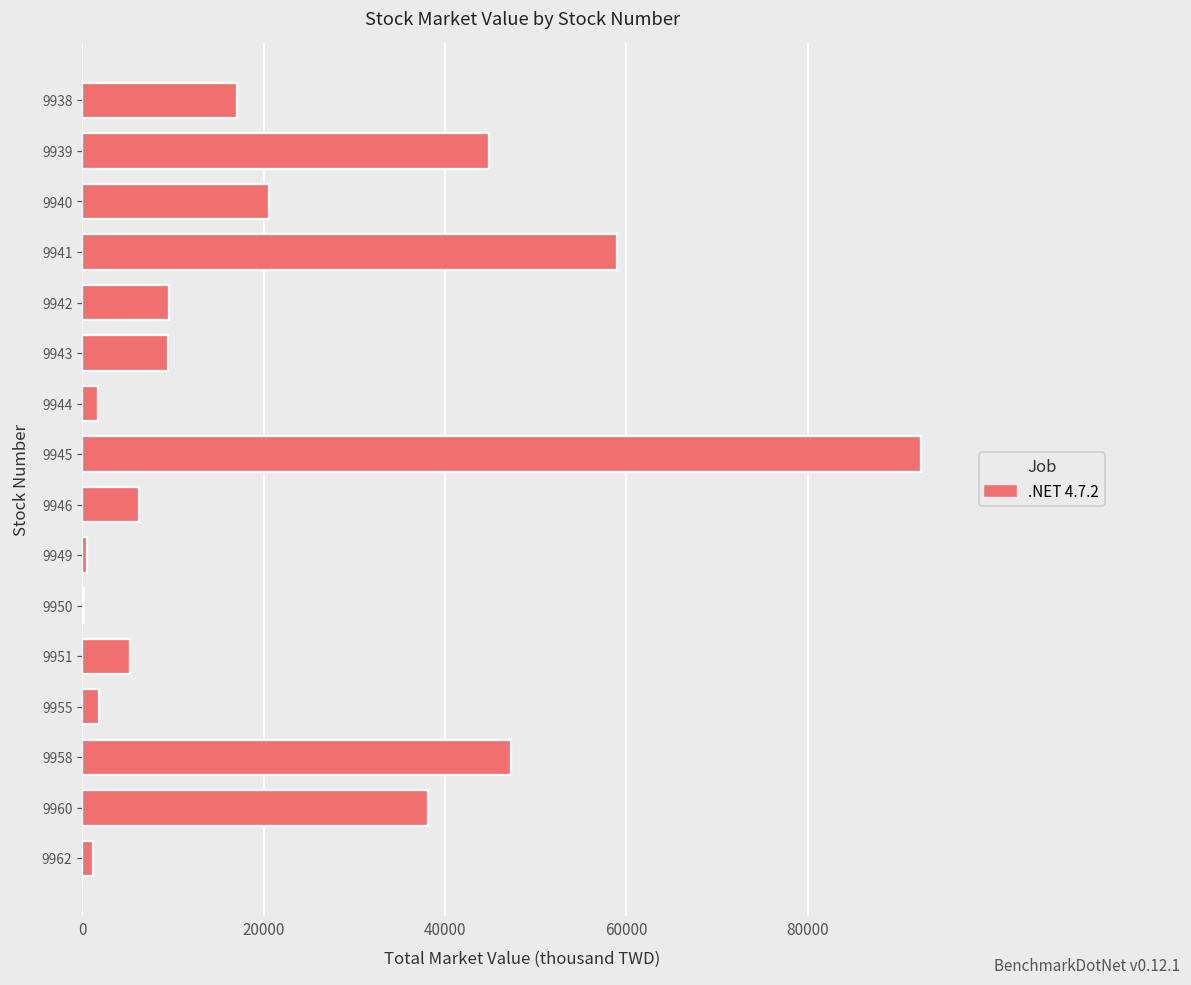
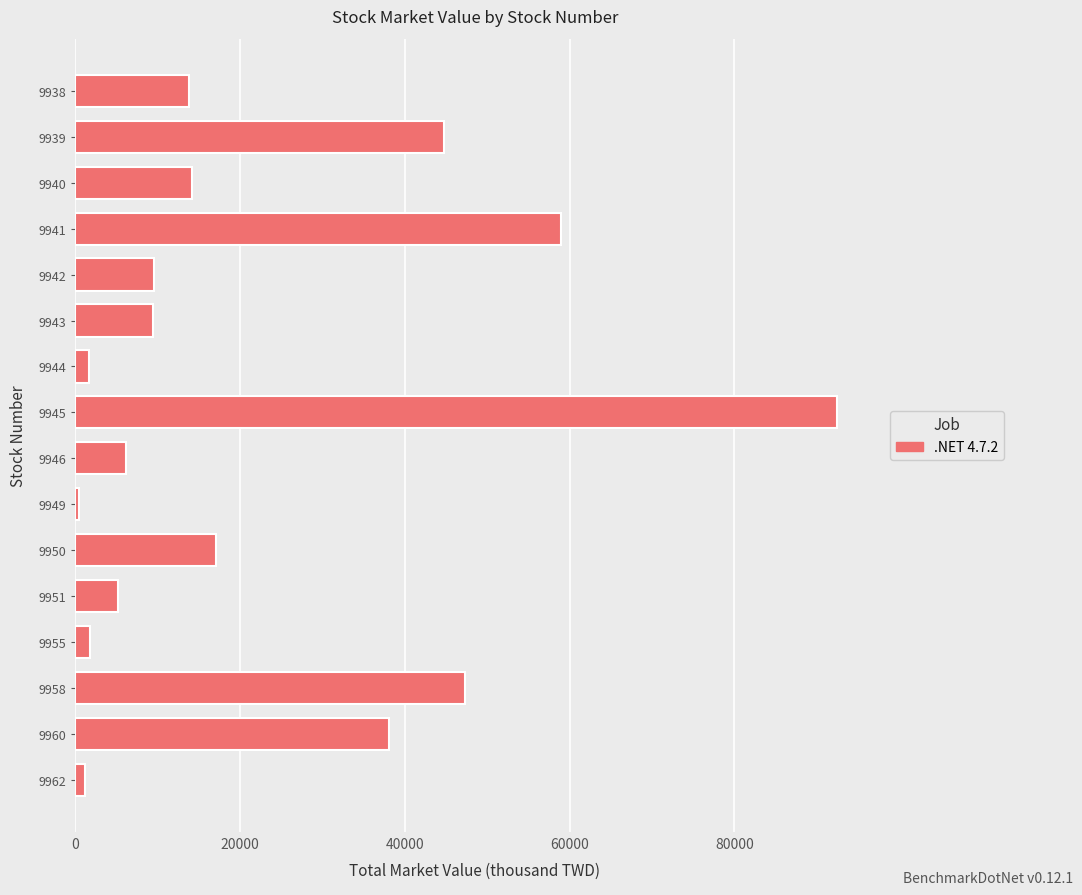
  {
-   "9938": 17000,
+   "9938": 14000,
    "9939": 45000,
-   "9940": 21000,
+   "9940": 14000,
    "9941": 59000,
    "9942": 10000,
    "9943": 9000,
    "9944": 2000,
    "9945": 92000,
    "9946": 6000,
    "9949": 1000,
-   "9950": 0,
+   "9950": 17000,
    "9951": 5000,
    "9955": 2000,
    "9958": 47000,
    "9960": 38000,
    "9962": 1000
  }
